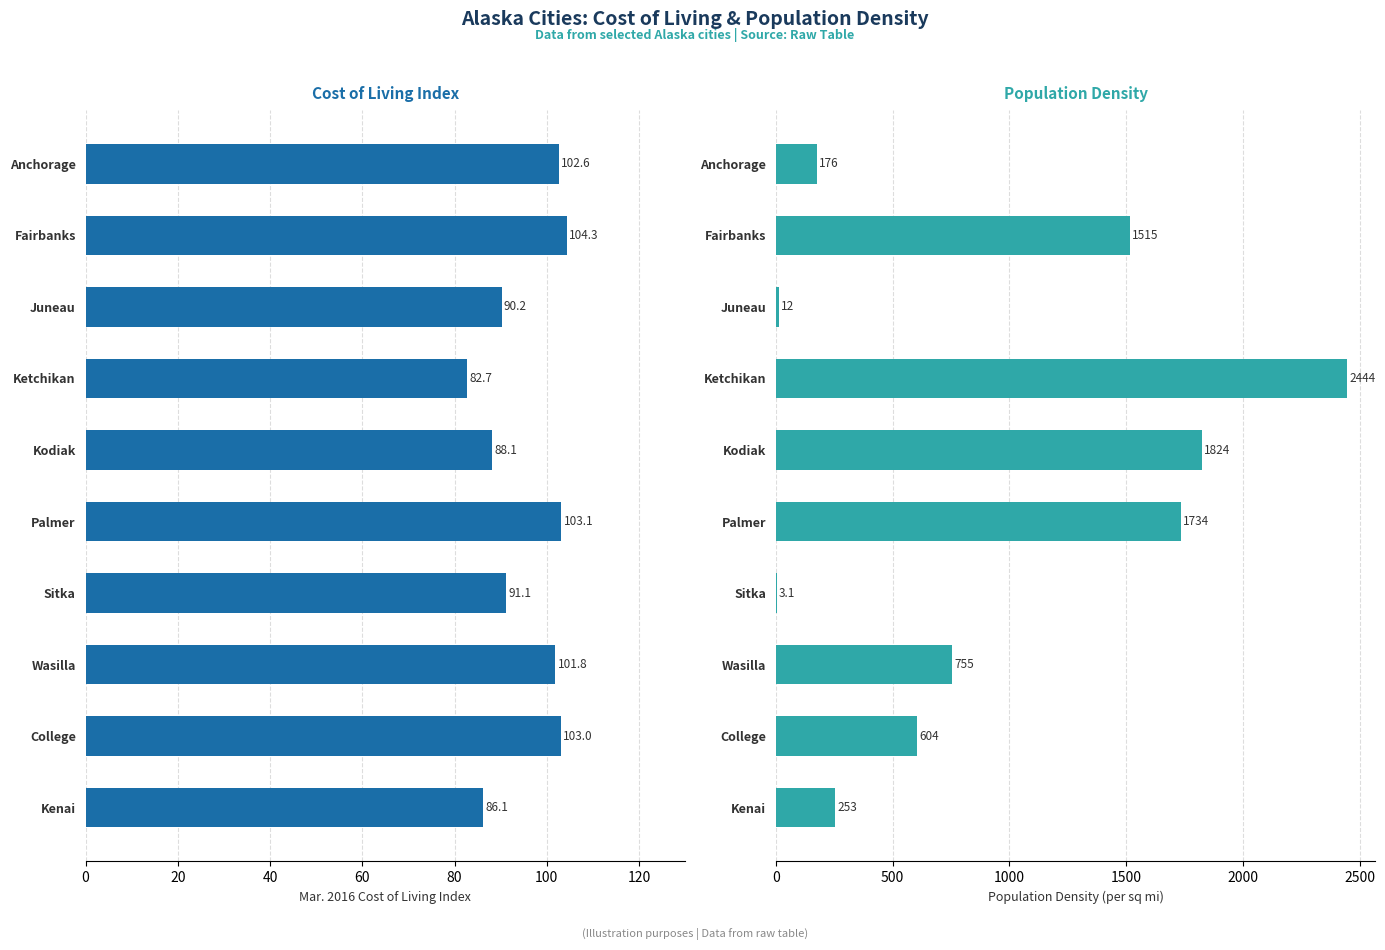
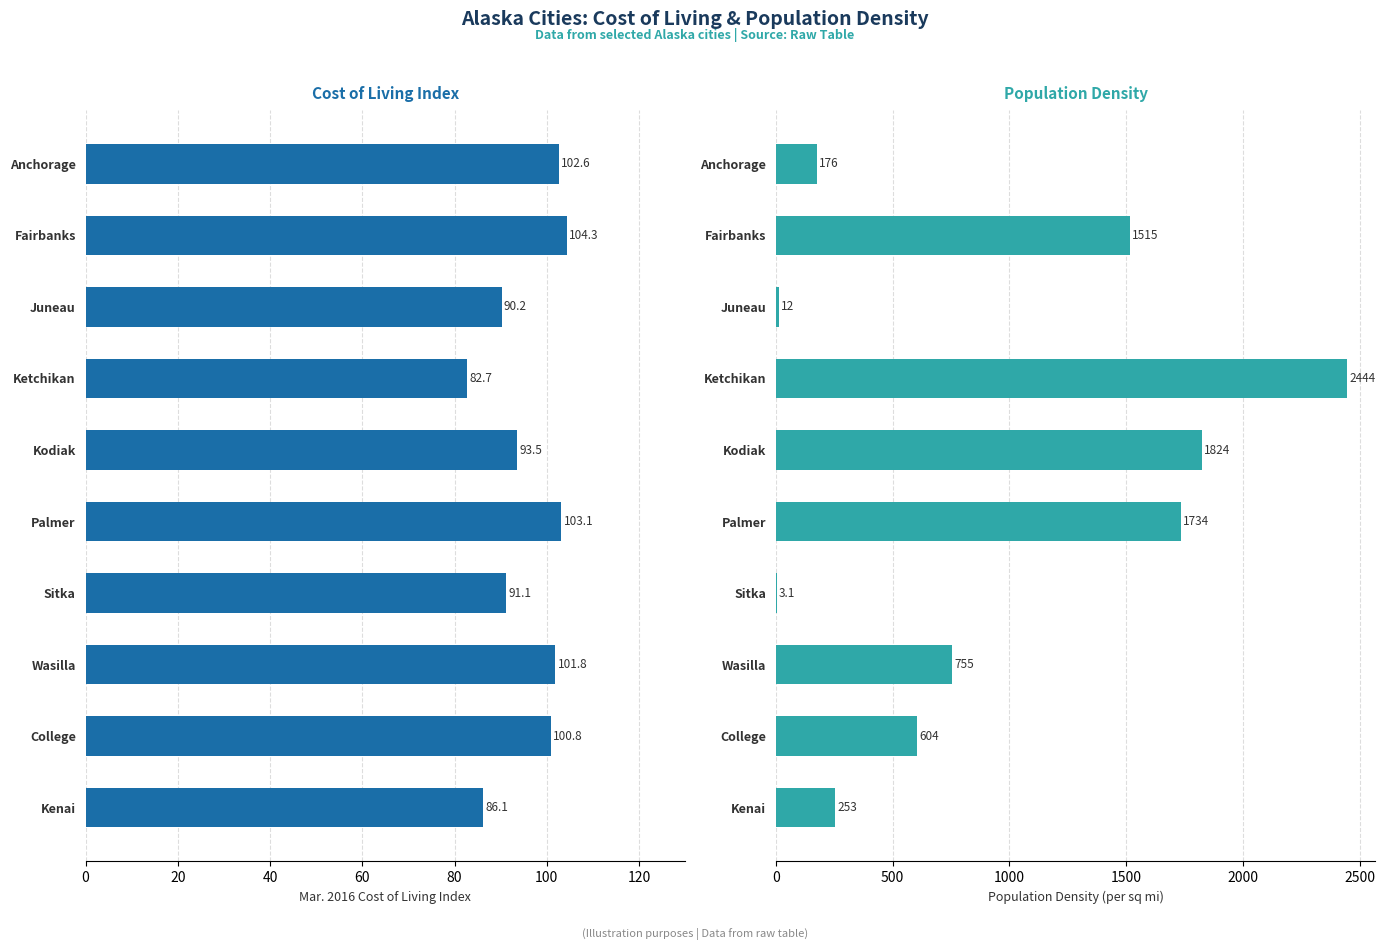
  {
    "Cost of Living Index": {
      "Anchorage": 102.6,
      "Fairbanks": 104.3,
      "Juneau": 90.2,
      "Ketchikan": 82.7,
-     "Kodiak": 88.1,
+     "Kodiak": 93.5,
      "Palmer": 103.1,
      "Sitka": 91.1,
      "Wasilla": 101.8,
-     "College": 103.0,
+     "College": 100.8,
      "Kenai": 86.1
    },
    "Population Density": {
      "Anchorage": 176,
      "Fairbanks": 1515,
      "Juneau": 12,
      "Ketchikan": 2444,
      "Kodiak": 1824,
      "Palmer": 1734,
      "Sitka": 3.1,
      "Wasilla": 755,
      "College": 604,
      "Kenai": 253
    }
  }
